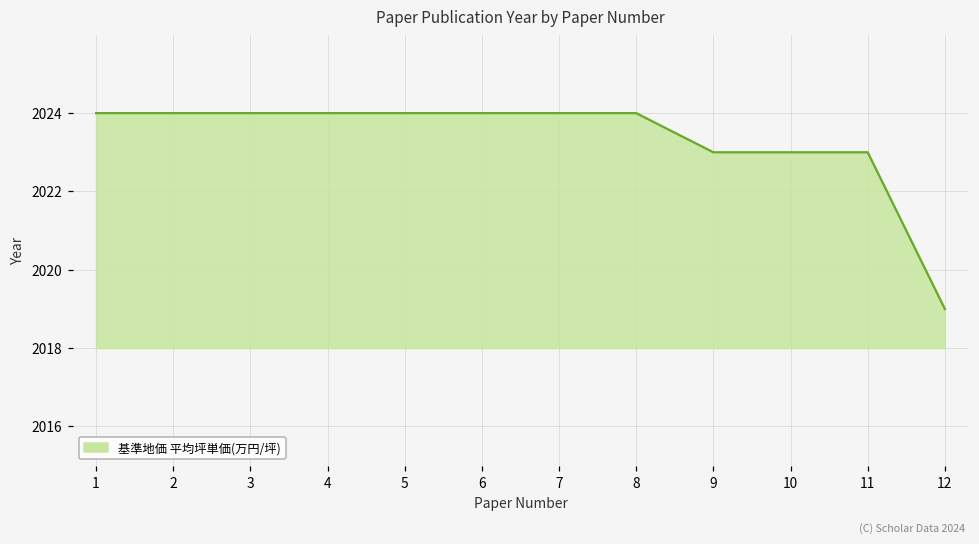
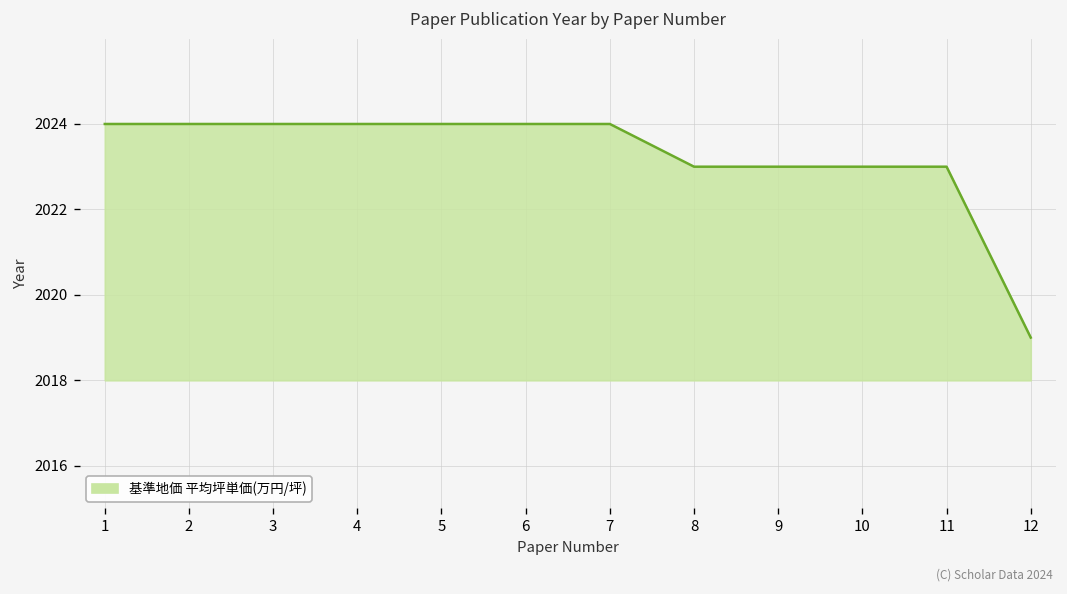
  {
    "1": 2024,
    "2": 2024,
    "3": 2024,
    "4": 2024,
    "5": 2024,
    "6": 2024,
    "7": 2024,
-   "8": 2024,
+   "8": 2023,
    "9": 2023,
    "10": 2023,
    "11": 2023,
    "12": 2019
  }
